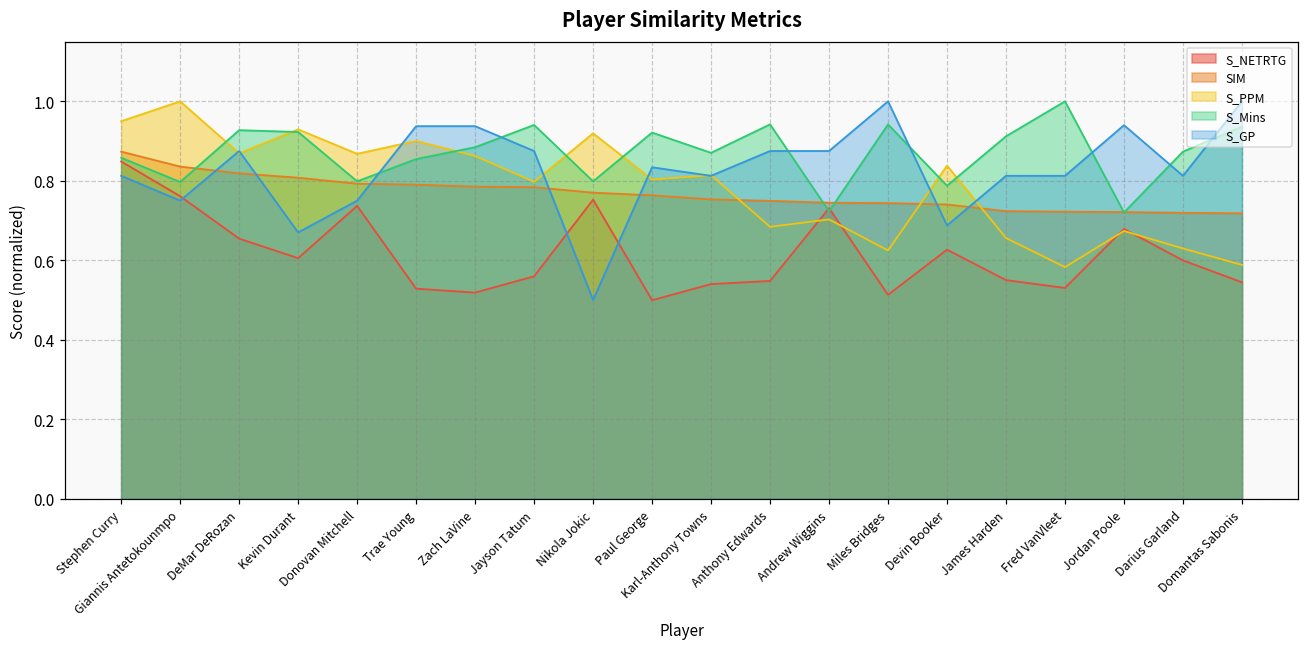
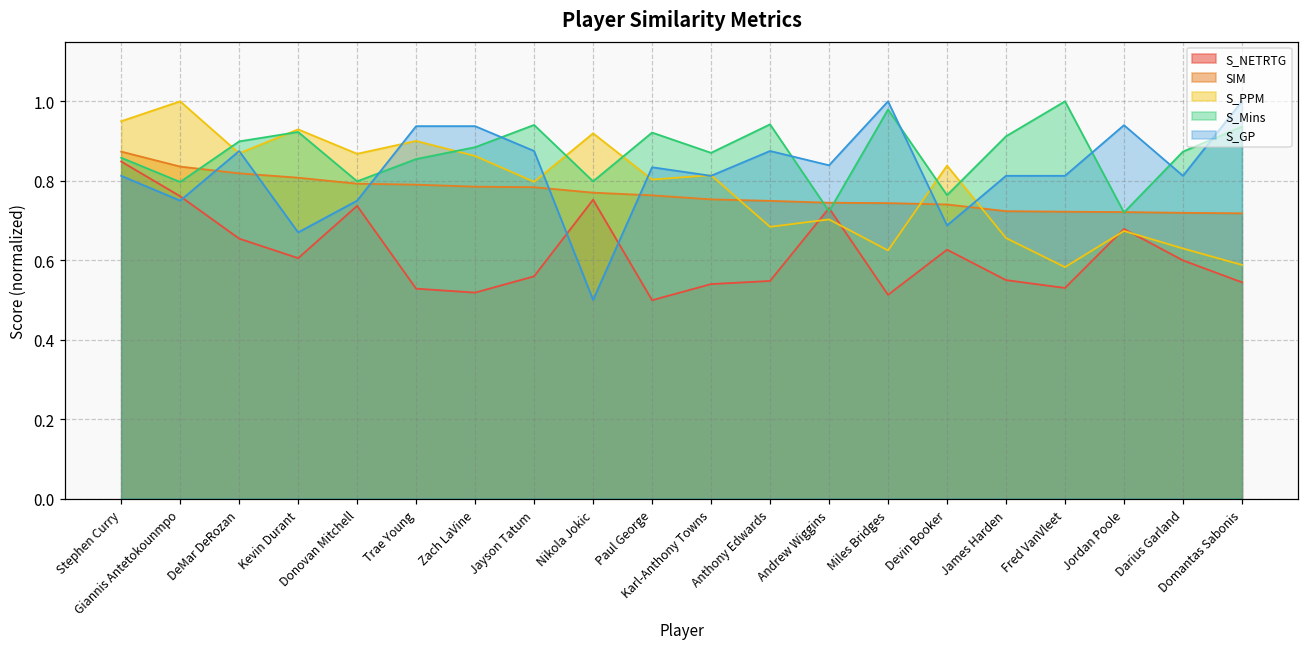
  {
    "S_Mins": {
      "Stephen Curry": 0.86,
      "Giannis Antetokounmpo": 0.80,
-     "DeMar DeRozan": 0.93,
+     "DeMar DeRozan": 0.90,
      "Trae Young": 0.85,
      "Zach LaVine": 0.88,
      "Jayson Tatum": 0.94,
      "Nikola Jokic": 0.80,
      "Paul George": 0.92,
      "Karl-Anthony Towns": 0.87,
      "Anthony Edwards": 0.94,
      "Andrew Wiggins": 0.72,
-     "Miles Bridges": 0.94,
-     "Devin Booker": 0.79,
+     "Miles Bridges": 0.98,
+     "Devin Booker": 0.76,
      "James Harden": 0.91,
      "Fred VanVleet": 1.00,
      "Darius Garland": 0.87
    },
    "S_GP": {
      "Stephen Curry": 0.81,
      "Giannis Antetokounmpo": 0.75,
      "Kevin Durant": 0.67,
      "Donovan Mitchell": 0.75,
      "Trae Young": 0.94,
      "Zach LaVine": 0.94,
      "Jayson Tatum": 0.88,
      "Nikola Jokic": 0.50,
      "Paul George": 0.83,
      "Anthony Edwards": 0.88,
-     "Andrew Wiggins": 0.88,
+     "Andrew Wiggins": 0.84,
      "Miles Bridges": 1.00,
      "Devin Booker": 0.69,
      "James Harden": 0.81,
      "Fred VanVleet": 0.81,
      "Jordan Poole": 0.94,
      "Darius Garland": 0.81
    }
  }
